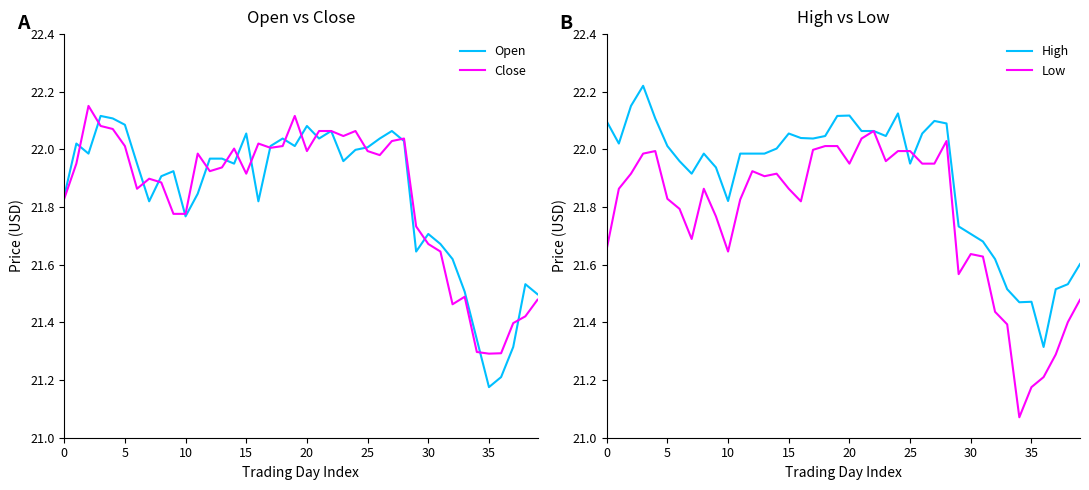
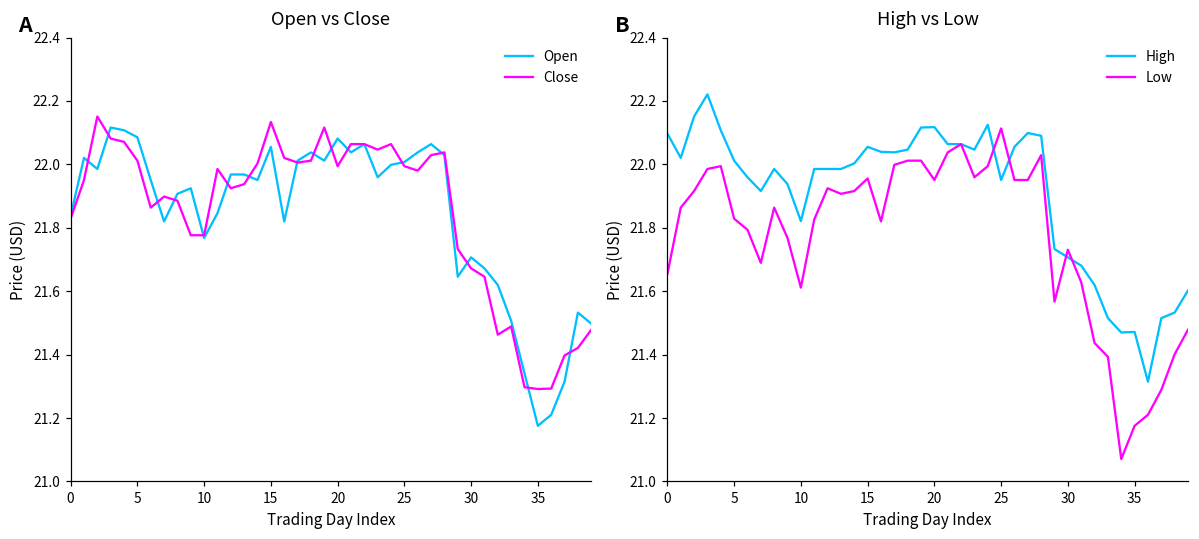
  {
    "Open vs Close": {
      "Open": {
        "5": 22.09,
        "15": 22.06,
        "20": 22.08,
        "25": 22.01,
        "30": 21.71,
        "35": 21.18
      },
      "Close": {
        "5": 22.01,
-       "15": 21.92,
+       "15": 22.13,
        "20": 21.99,
        "25": 21.99,
        "30": 21.67,
        "35": 21.29
      }
    },
    "High vs Low": {
      "High": {
        "0": 22.10,
        "5": 22.01,
        "10": 21.82,
        "15": 22.06,
        "20": 22.12,
        "25": 21.95,
        "30": 21.71,
        "35": 21.47
      },
      "Low": {
        "0": 21.65,
        "5": 21.83,
-       "10": 21.65,
-       "15": 21.86,
+       "10": 21.61,
+       "15": 21.96,
        "20": 21.95,
-       "25": 21.99,
-       "30": 21.64,
+       "25": 22.11,
+       "30": 21.73,
        "35": 21.18
      }
    }
  }
